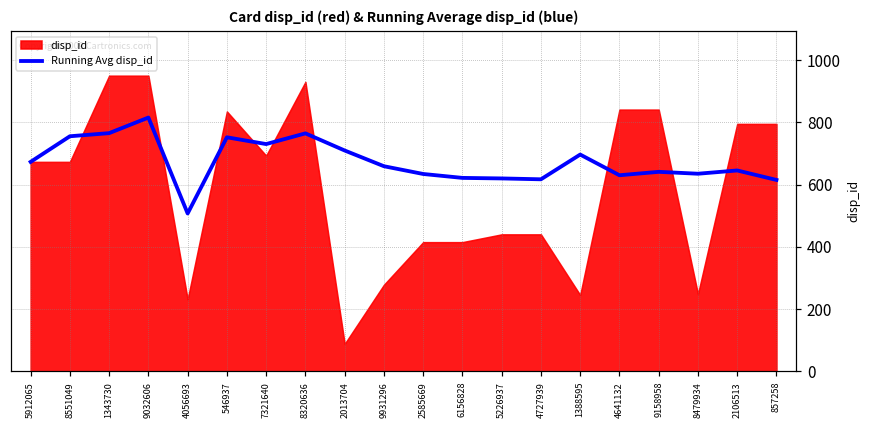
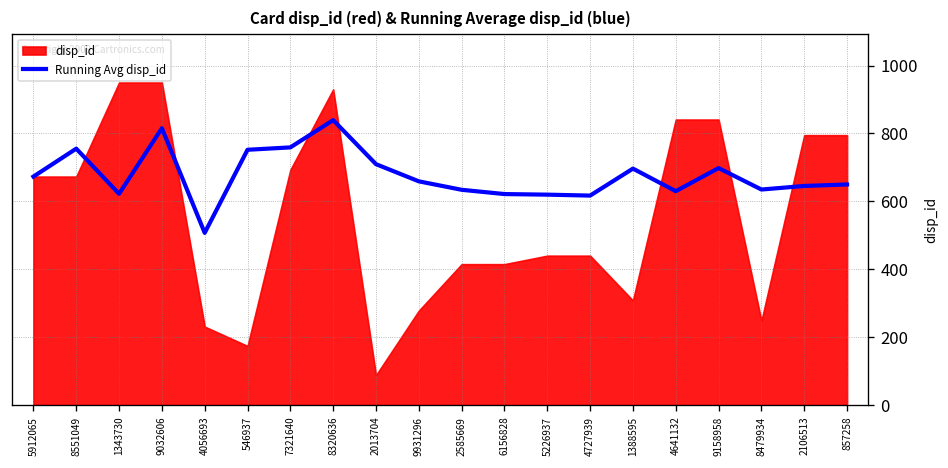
  {
    "Running Avg disp_id": {
      "8551049": 760,
-     "1343730": 770,
+     "1343730": 620,
      "9032606": 820,
      "4056693": 510,
      "546937": 750,
-     "7321640": 730,
-     "8320636": 760,
+     "7321640": 760,
+     "8320636": 840,
      "2013704": 710,
      "9931296": 660,
      "2585669": 630,
      "6156828": 620,
      "5226937": 620,
      "4727939": 620,
      "1388595": 700,
      "4641132": 630,
-     "9158958": 640,
+     "9158958": 700,
      "8479934": 630,
      "2106513": 650,
-     "857258": 610
+     "857258": 650
    },
    "disp_id": {
      "8551049": 670,
      "4056693": 230,
-     "546937": 840,
+     "546937": 170,
      "7321640": 690,
      "8320636": 930,
      "2013704": 90,
      "9931296": 280,
      "2585669": 420,
      "6156828": 420,
      "5226937": 440,
      "4727939": 440,
-     "1388595": 250,
+     "1388595": 310,
      "4641132": 840,
      "9158958": 840,
      "8479934": 250,
      "2106513": 800,
      "857258": 800
    }
  }
